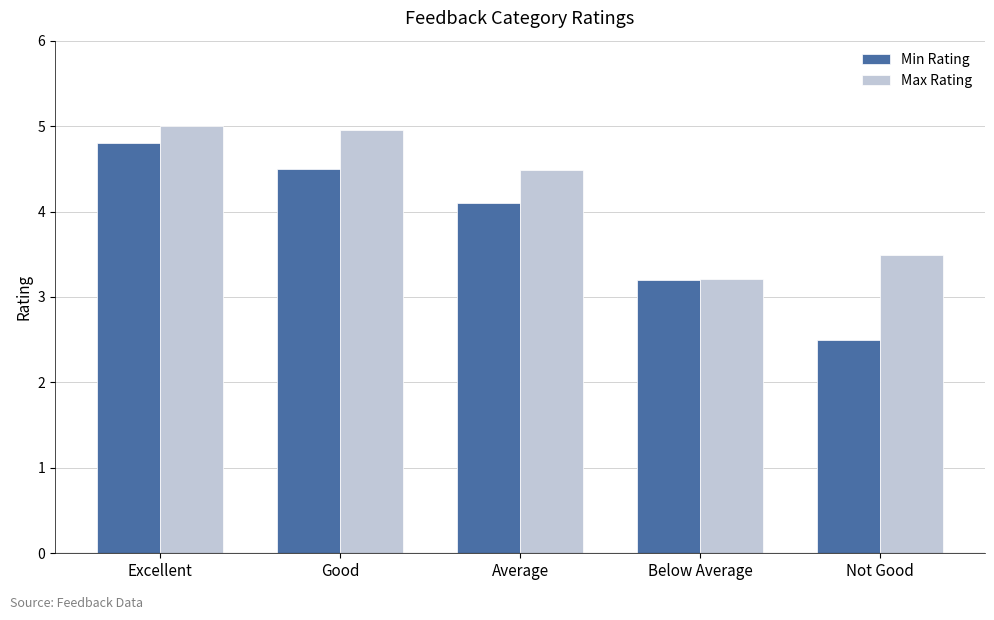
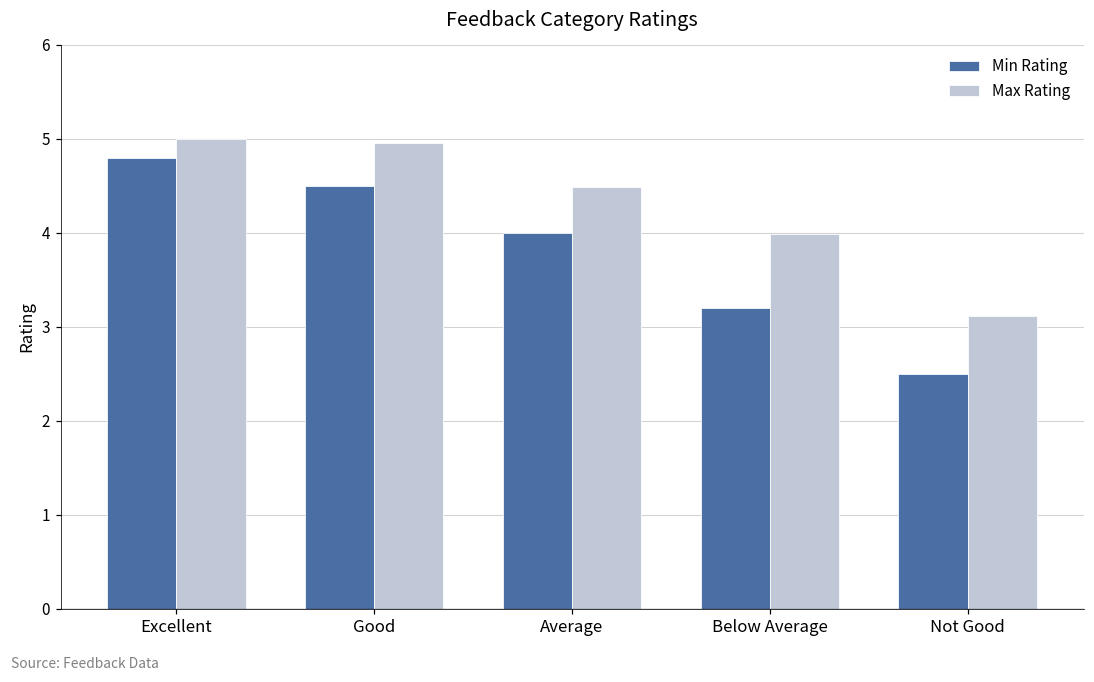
  {
    "Min Rating": {
      "Excellent": 4.8,
      "Good": 4.5,
-     "Average": 4.1,
+     "Average": 4.0,
      "Below Average": 3.2,
      "Not Good": 2.5
    },
    "Max Rating": {
      "Excellent": 5.0,
      "Good": 5.0,
      "Average": 4.5,
-     "Below Average": 3.2,
-     "Not Good": 3.5
+     "Below Average": 4.0,
+     "Not Good": 3.1
    }
  }
